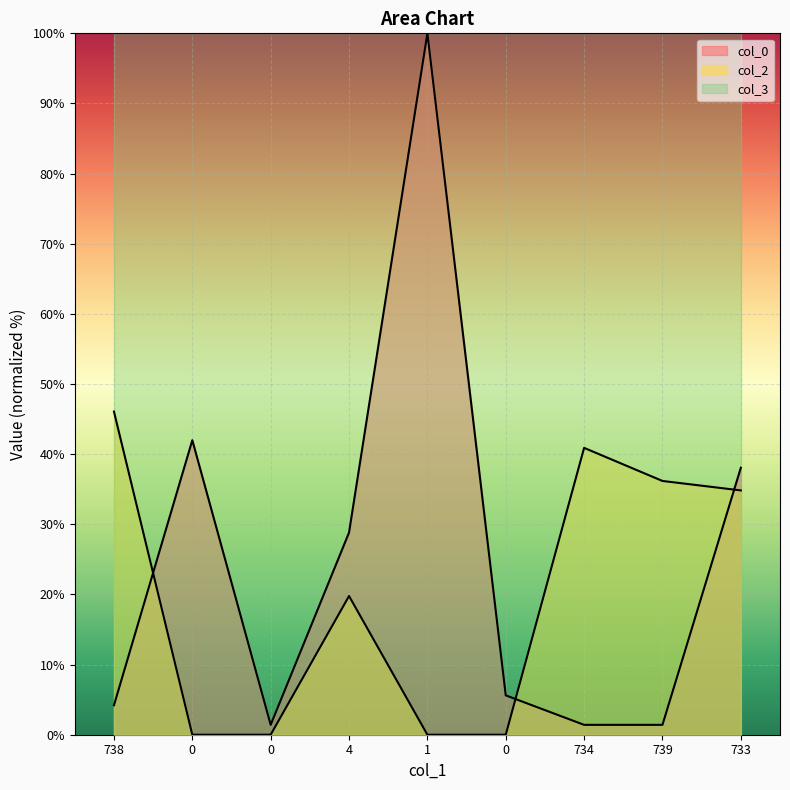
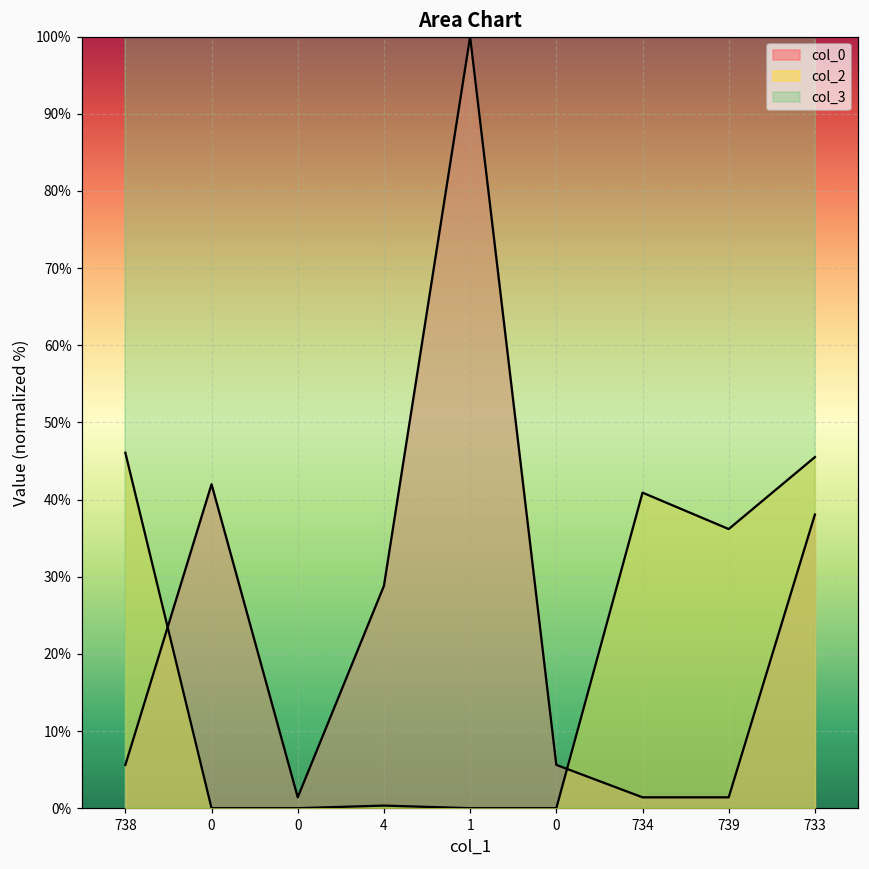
  {
    "col_0": {
-     "738": "4%",
+     "738": "6%",
      "4": "29%",
      "734": "1%",
      "739": "1%",
      "733": "38%"
    },
    "col_2": {
      "738": "46%",
-     "4": "20%",
+     "4": "0%",
      "1": "0%",
      "734": "41%",
      "739": "36%",
-     "733": "35%"
+     "733": "46%"
    },
    "col_3": {
      "738": "100%",
      "4": "100%",
      "734": "100%",
      "739": "100%",
      "733": "100%"
    }
  }
